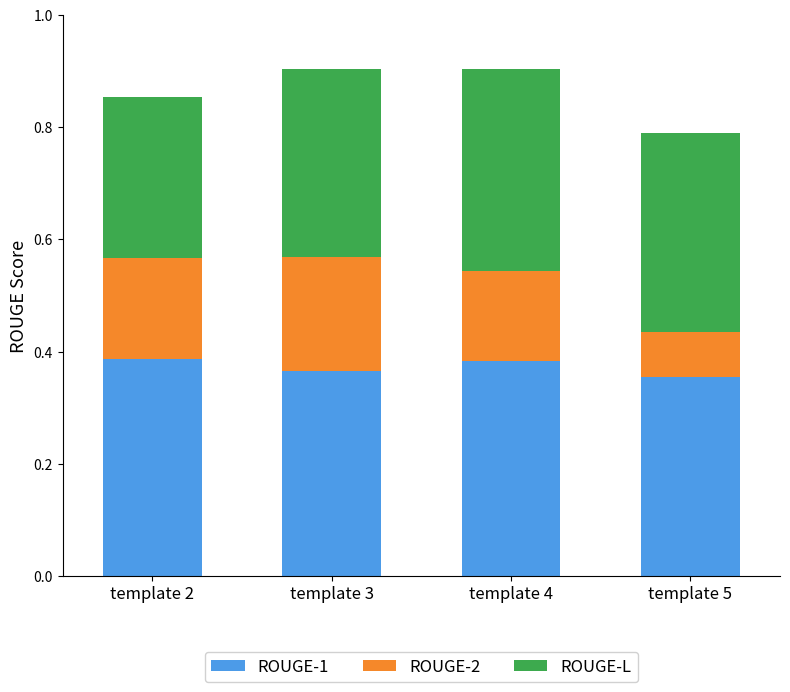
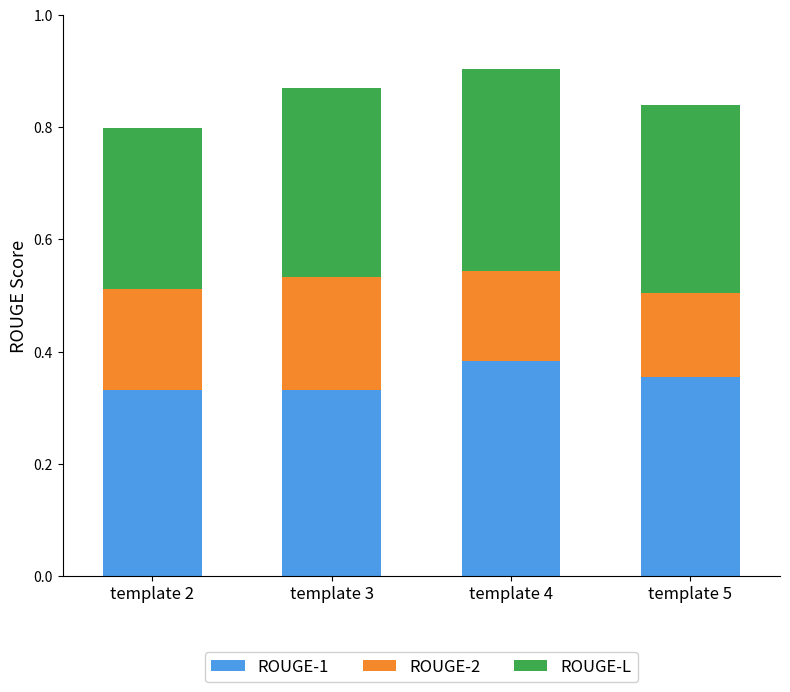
  {
    "ROUGE-1": {
-     "template 2": 0.39,
-     "template 3": 0.37,
+     "template 2": 0.33,
+     "template 3": 0.33,
      "template 4": 0.38,
      "template 5": 0.35
    },
    "ROUGE-2": {
      "template 2": 0.18,
      "template 3": 0.20,
      "template 4": 0.16,
-     "template 5": 0.08
+     "template 5": 0.15
    },
    "ROUGE-L": {
      "template 2": 0.29,
      "template 3": 0.34,
      "template 4": 0.36,
-     "template 5": 0.36
+     "template 5": 0.34
    }
  }
